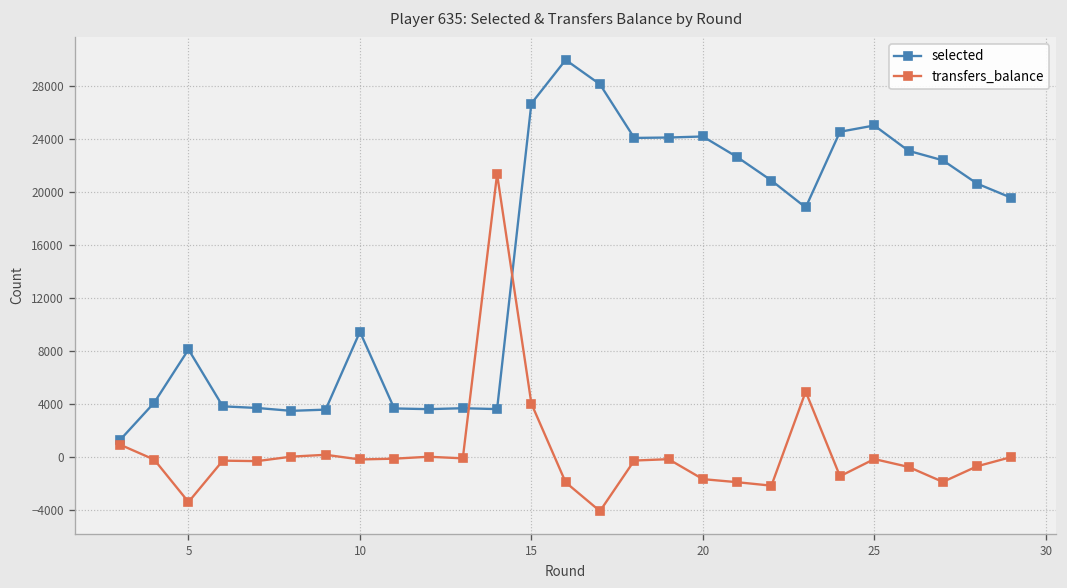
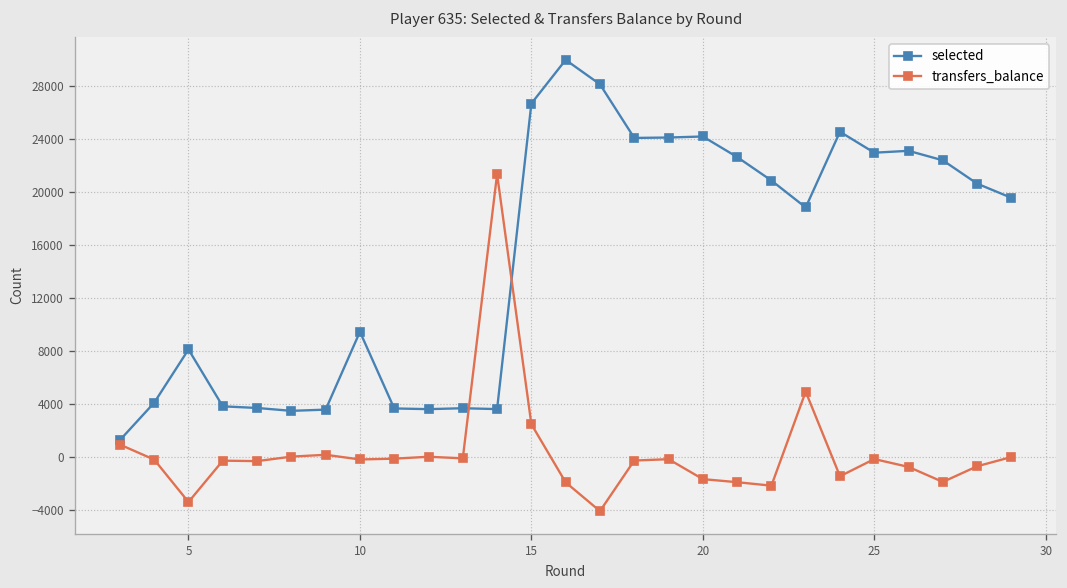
  {
    "selected": {
      "5": 8100,
      "10": 9400,
      "15": 26600,
      "20": 24200,
-     "25": 25000
+     "25": 22900
    },
    "transfers_balance": {
      "5": -3400,
      "10": -200,
-     "15": 4000,
+     "15": 2500,
      "20": -1700,
      "25": -200
    }
  }
